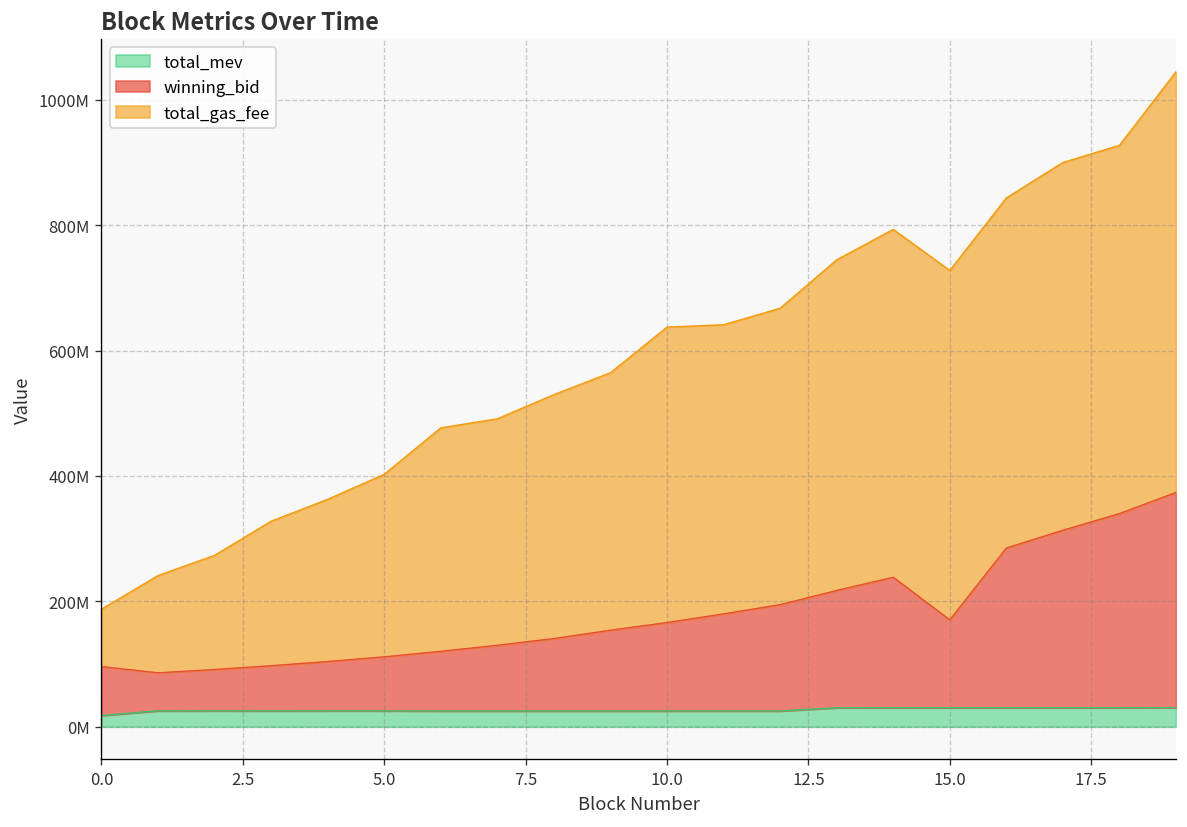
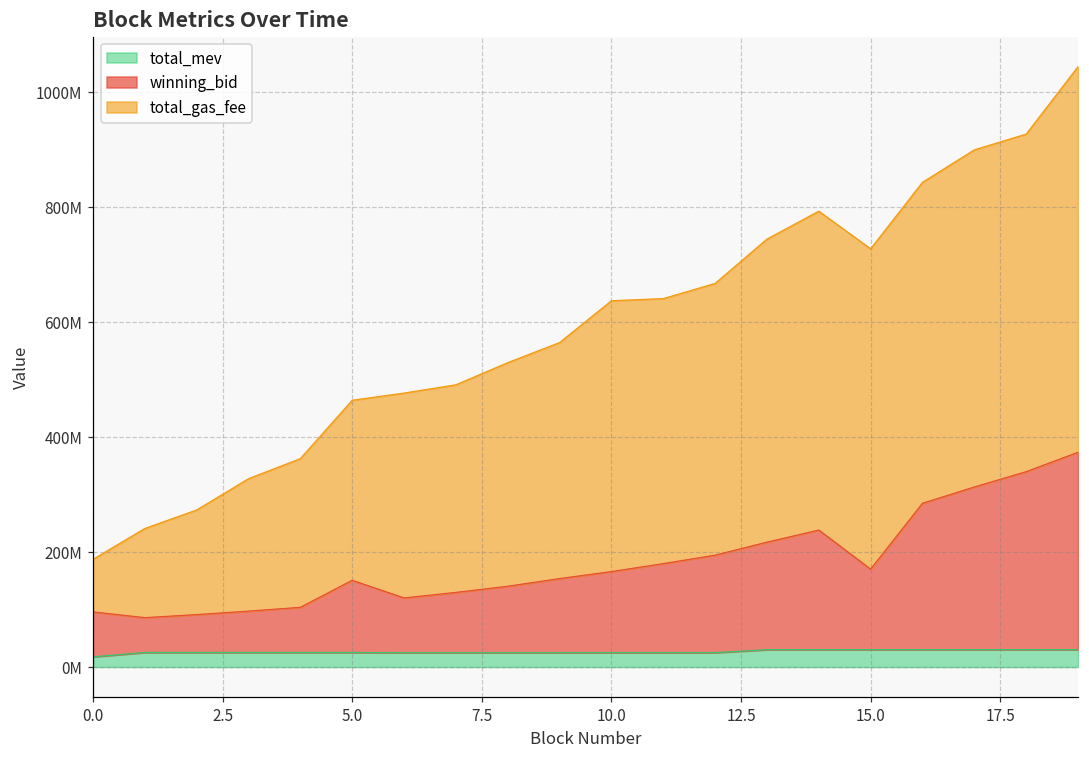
  {
    "total_mev": {
      "0.0": 20000000,
      "5.0": 30000000,
      "10.0": 30000000,
      "15.0": 30000000
    },
    "winning_bid": {
      "0.0": 80000000,
-     "5.0": 90000000,
+     "5.0": 130000000,
      "10.0": 140000000,
      "15.0": 140000000
    },
    "total_gas_fee": {
      "0.0": 90000000,
-     "5.0": 290000000,
+     "5.0": 310000000,
      "10.0": 470000000,
      "15.0": 560000000
    }
  }
